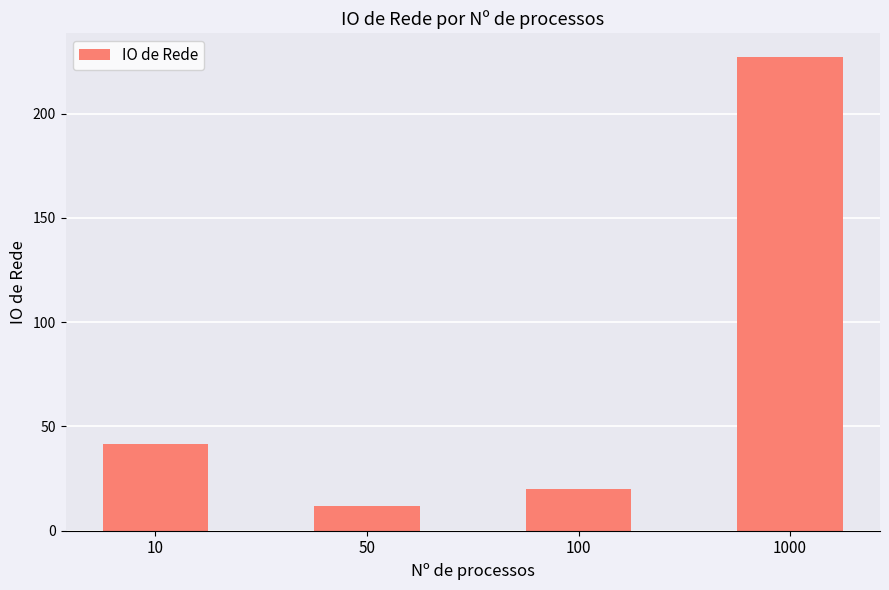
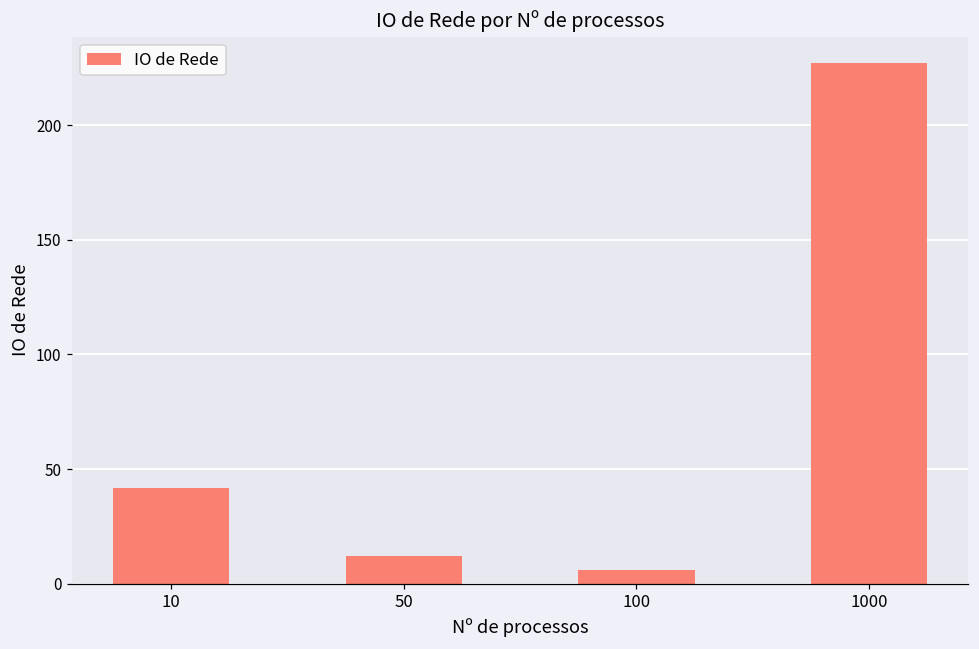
  {
    "10": 42,
    "50": 12,
-   "100": 20,
+   "100": 6,
    "1000": 227
  }
